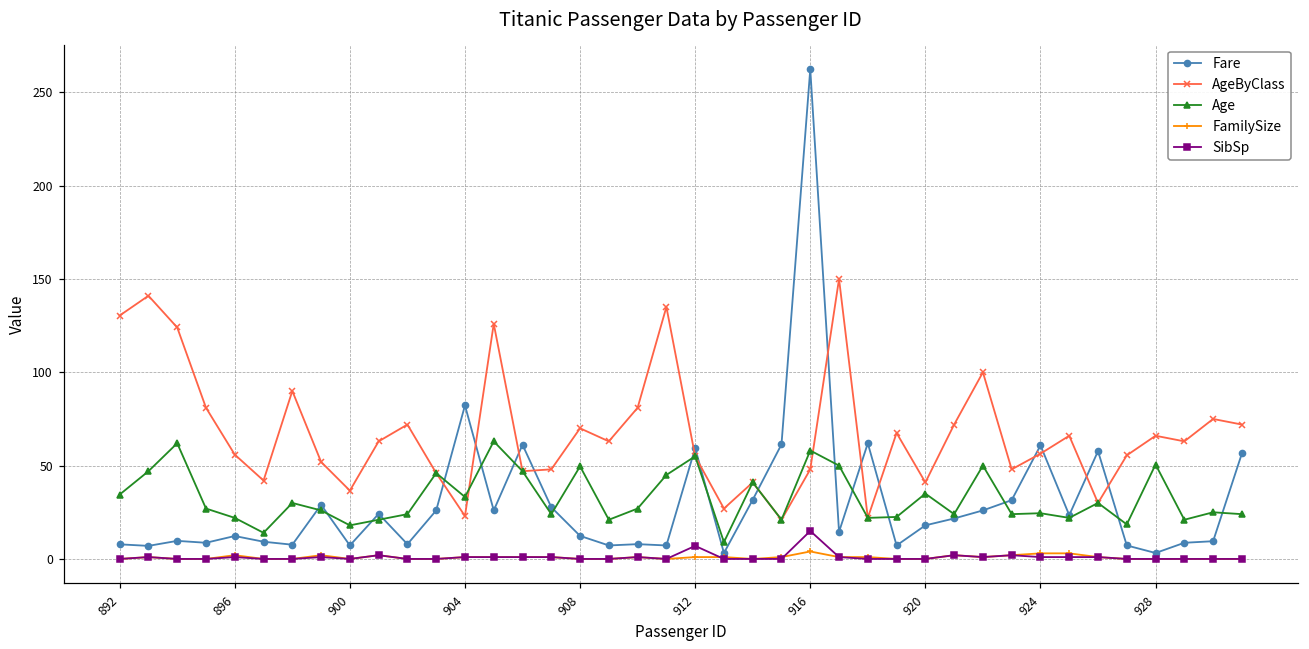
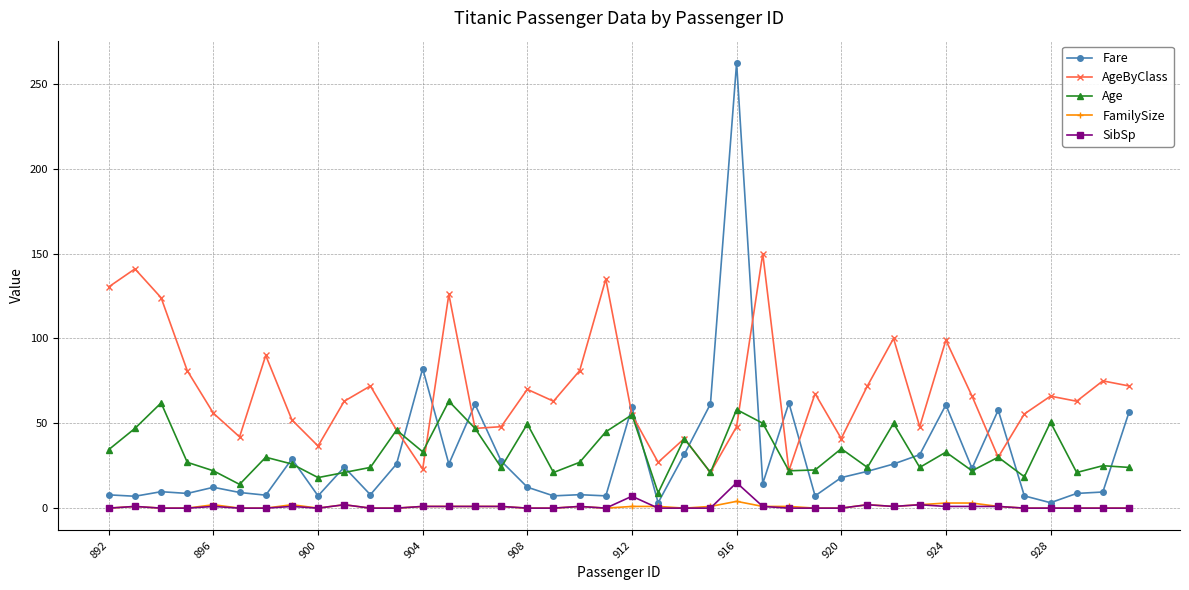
  {
    "Fare": {
      "892": 8,
      "896": 12,
      "900": 7,
      "904": 82,
      "908": 12,
      "912": 59,
      "916": 262,
      "920": 18,
      "924": 61,
      "928": 3
    },
    "AgeByClass": {
      "892": 130,
      "896": 56,
      "900": 37,
      "904": 23,
      "908": 70,
      "916": 48,
      "920": 41,
-     "924": 56,
+     "924": 99,
      "928": 66
    },
    "Age": {
      "892": 35,
      "896": 22,
      "900": 18,
      "904": 33,
      "908": 50,
      "916": 58,
      "920": 35,
-     "924": 25,
+     "924": 33,
      "928": 51
    },
    "FamilySize": {
      "912": 1,
      "916": 4,
      "924": 3
    },
    "SibSp": {
      "912": 7,
      "916": 15,
      "924": 1
    }
  }
